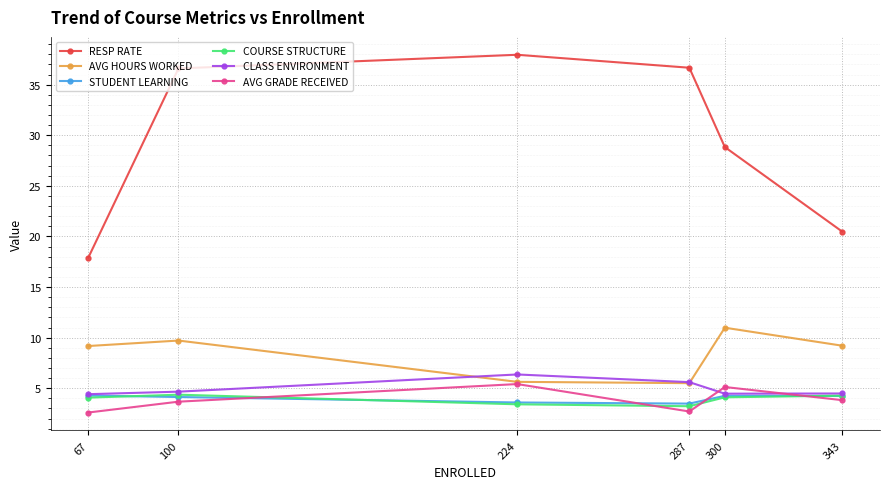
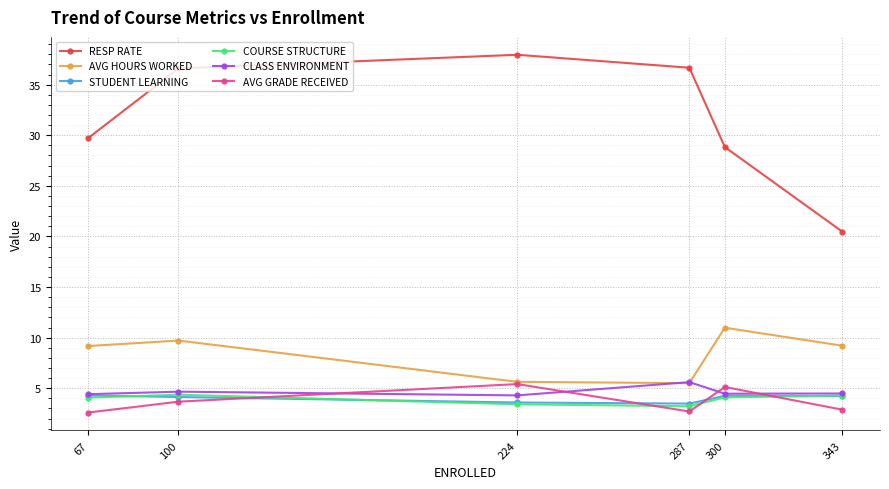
  {
    "RESP RATE": {
-     "67": 17.9,
+     "67": 29.7,
      "224": 38.0,
      "287": 36.7,
      "300": 28.8,
      "343": 20.5
    },
    "AVG HOURS WORKED": {
      "67": 9.2,
      "100": 9.7,
      "300": 11.0,
      "343": 9.2
    },
    "STUDENT LEARNING": {
      "287": 3.5
    },
    "COURSE STRUCTURE": {
      "287": 3.2
    },
    "CLASS ENVIRONMENT": {
      "100": 4.7,
-     "224": 6.4
+     "224": 4.3
    },
    "AVG GRADE RECEIVED": {
      "67": 2.6,
      "100": 3.7,
      "287": 2.7,
      "300": 5.1,
-     "343": 3.8
+     "343": 2.9
    }
  }
